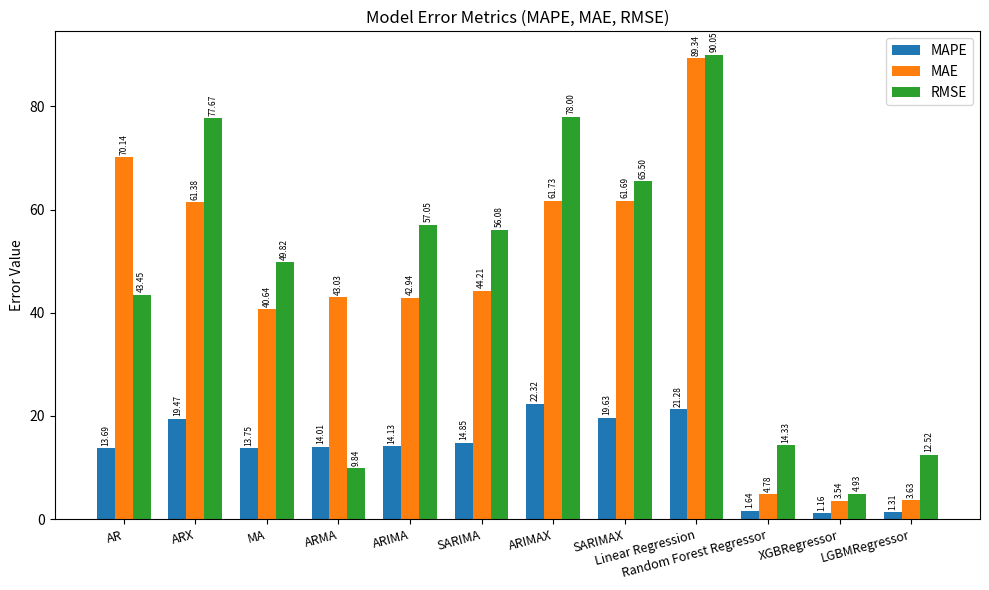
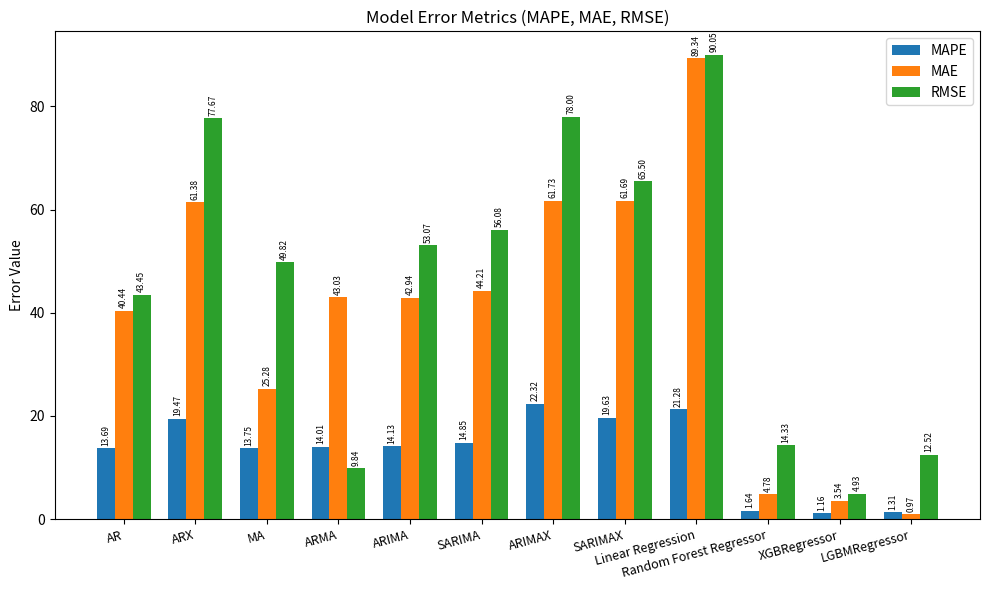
  {
    "MAPE": {
      "AR": 13.69,
      "ARX": 19.47,
      "MA": 13.75,
      "ARMA": 14.01,
      "ARIMA": 14.13,
      "SARIMA": 14.85,
      "ARIMAX": 22.32,
      "SARIMAX": 19.63,
      "Linear Regression": 21.28,
      "Random Forest Regressor": 1.64,
      "XGBRegressor": 1.16,
      "LGBMRegressor": 1.31
    },
    "MAE": {
-     "AR": 70.14,
+     "AR": 40.44,
      "ARX": 61.38,
-     "MA": 40.64,
+     "MA": 25.28,
      "ARMA": 43.03,
      "ARIMA": 42.94,
      "SARIMA": 44.21,
      "ARIMAX": 61.73,
      "SARIMAX": 61.69,
      "Linear Regression": 89.34,
      "Random Forest Regressor": 4.78,
      "XGBRegressor": 3.54,
-     "LGBMRegressor": 3.63
+     "LGBMRegressor": 0.97
    },
    "RMSE": {
      "AR": 43.45,
      "ARX": 77.67,
      "MA": 49.82,
      "ARMA": 9.84,
-     "ARIMA": 57.05,
+     "ARIMA": 53.07,
      "SARIMA": 56.08,
      "ARIMAX": 78.00,
      "SARIMAX": 65.50,
      "Linear Regression": 90.05,
      "Random Forest Regressor": 14.33,
      "XGBRegressor": 4.93,
      "LGBMRegressor": 12.52
    }
  }
